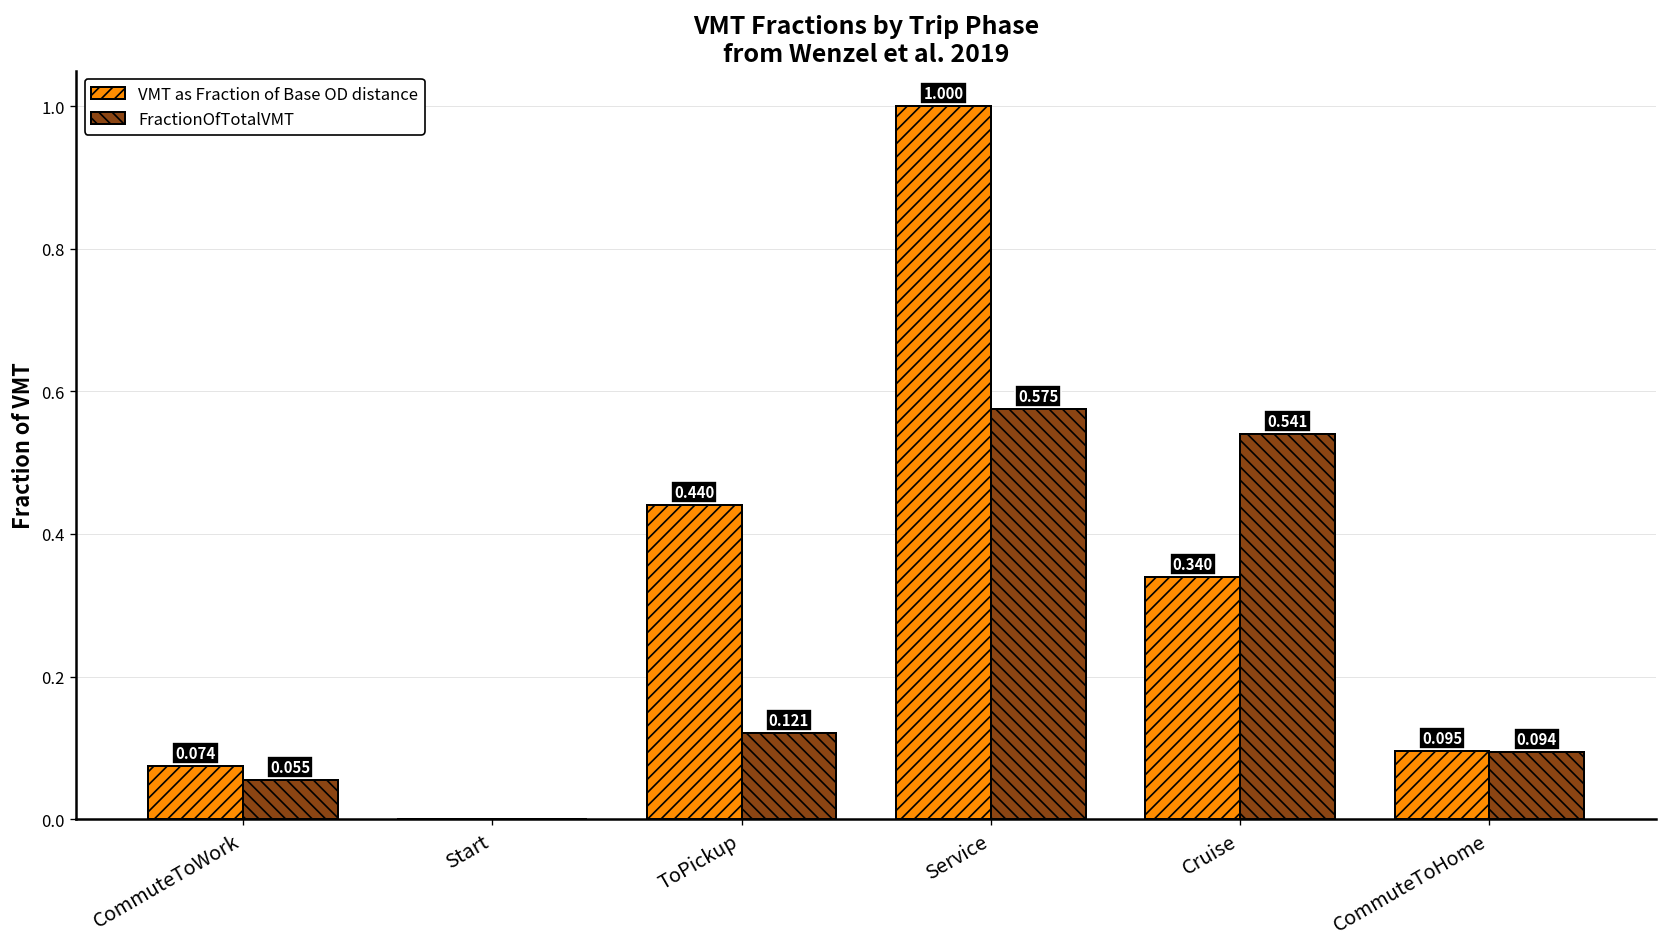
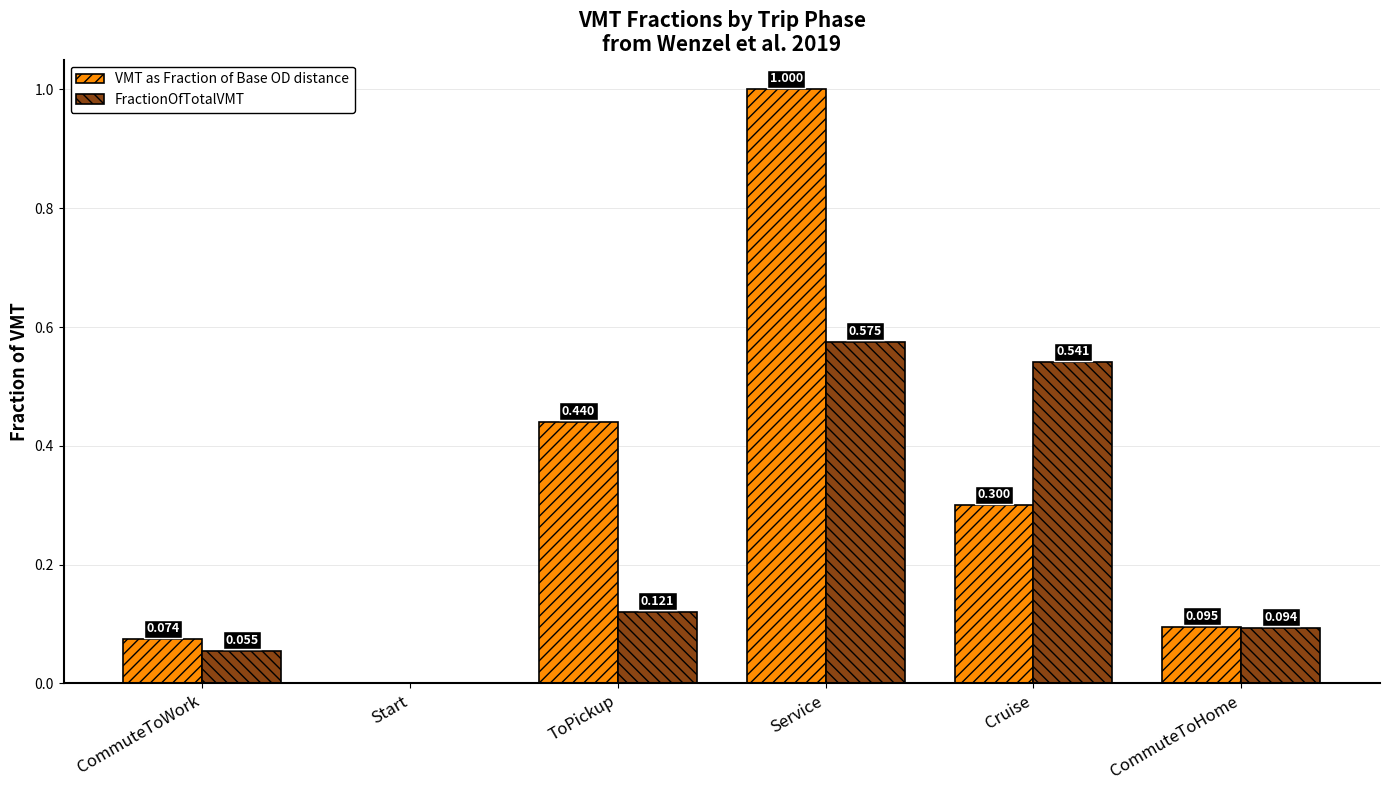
  {
    "VMT as Fraction of Base OD distance": {
-     "Cruise": 0.340
+     "Cruise": 0.300
    },
    "FractionOfTotalVMT": {
      "Start": 0.00
    }
  }
